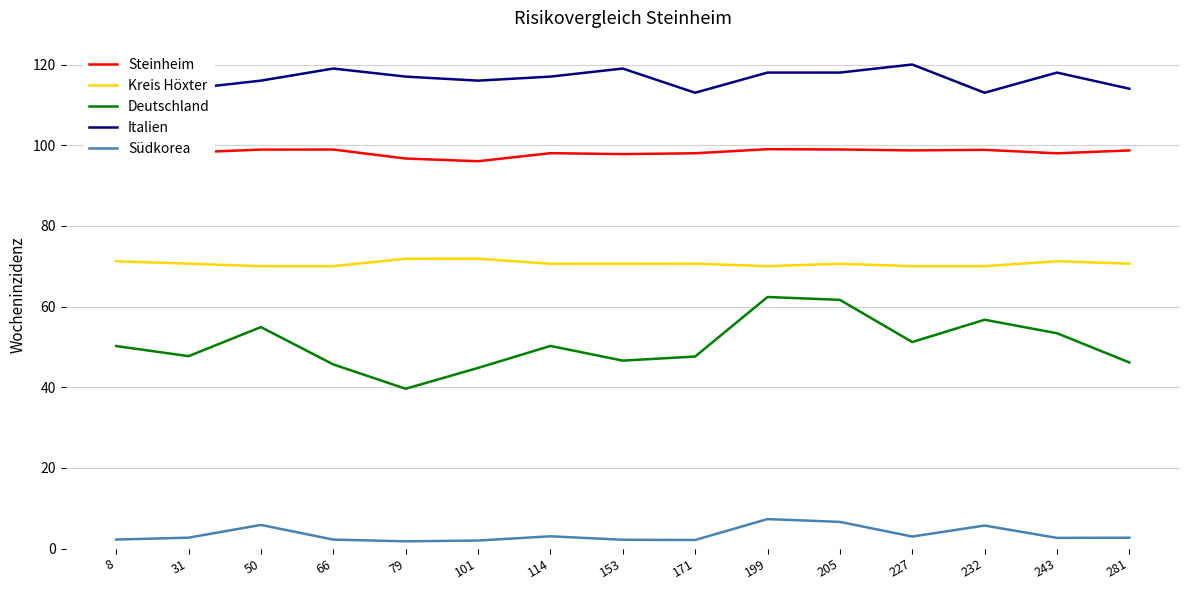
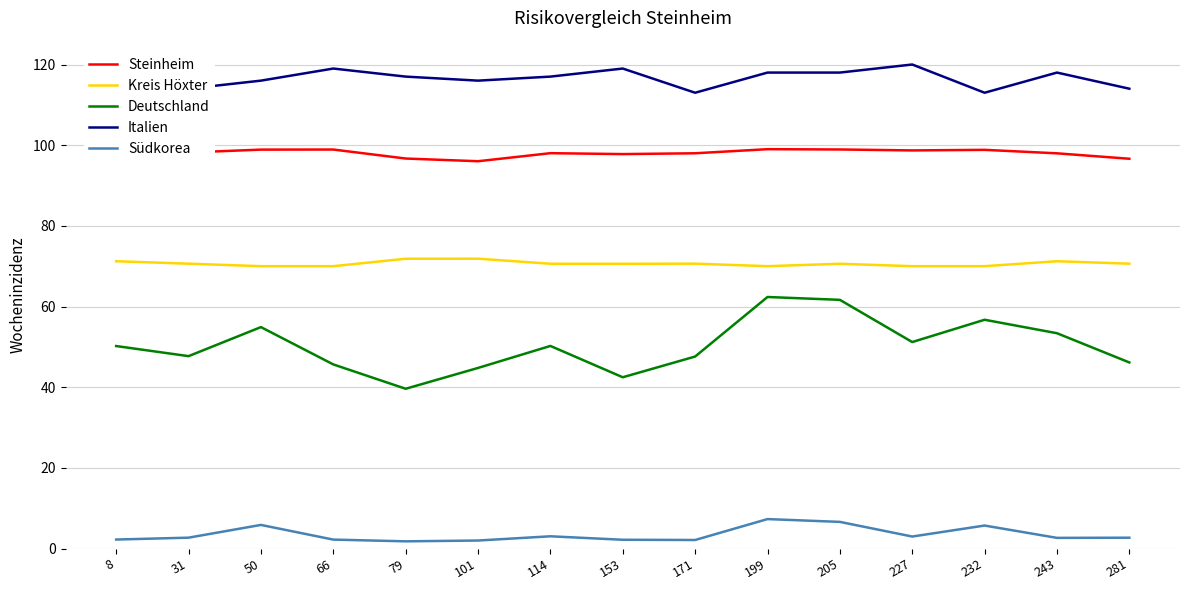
  {
    "Steinheim": {
      "50": 99,
      "66": 99,
      "79": 97,
      "101": 96,
      "114": 98,
      "153": 98,
      "171": 98,
      "199": 99,
      "205": 99,
      "227": 99,
      "232": 99,
      "243": 98,
-     "281": 99
+     "281": 97
    },
    "Kreis Höxter": {
      "8": 71,
      "31": 71,
      "50": 70,
      "66": 70,
      "79": 72,
      "101": 72,
      "114": 71,
      "153": 71,
      "171": 71,
      "199": 70,
      "205": 71,
      "227": 70,
      "232": 70,
      "243": 71,
      "281": 71
    },
    "Deutschland": {
      "8": 50,
      "31": 48,
      "50": 55,
      "66": 46,
      "79": 40,
      "101": 45,
      "114": 50,
-     "153": 47,
+     "153": 42,
      "171": 48,
      "199": 62,
      "205": 62,
      "227": 51,
      "232": 57,
      "243": 53,
      "281": 46
    },
    "Italien": {
      "50": 116,
      "66": 119,
      "79": 117,
      "101": 116,
      "114": 117,
      "153": 119,
      "171": 113,
      "199": 118,
      "205": 118,
      "227": 120,
      "232": 113,
      "243": 118,
      "281": 114
    },
    "Südkorea": {
      "8": 2,
      "31": 3,
      "50": 6,
      "66": 2,
      "79": 2,
      "101": 2,
      "114": 3,
      "153": 2,
      "171": 2,
      "199": 7,
      "205": 7,
      "227": 3,
      "232": 6,
      "243": 3,
      "281": 3
    }
  }
